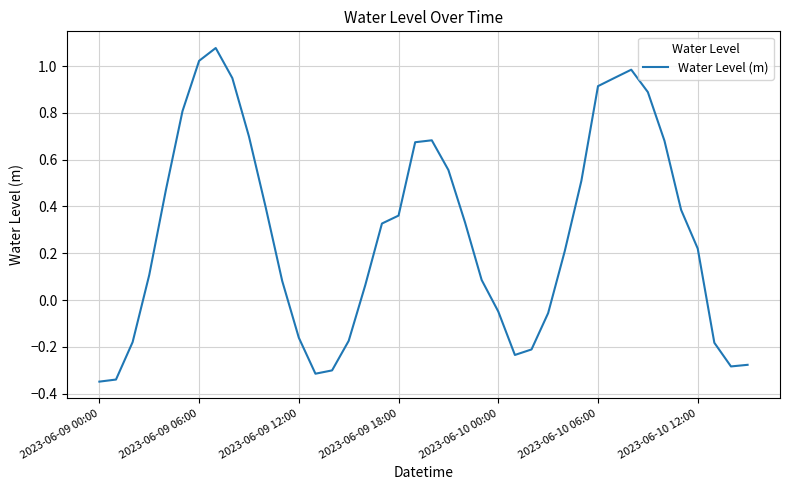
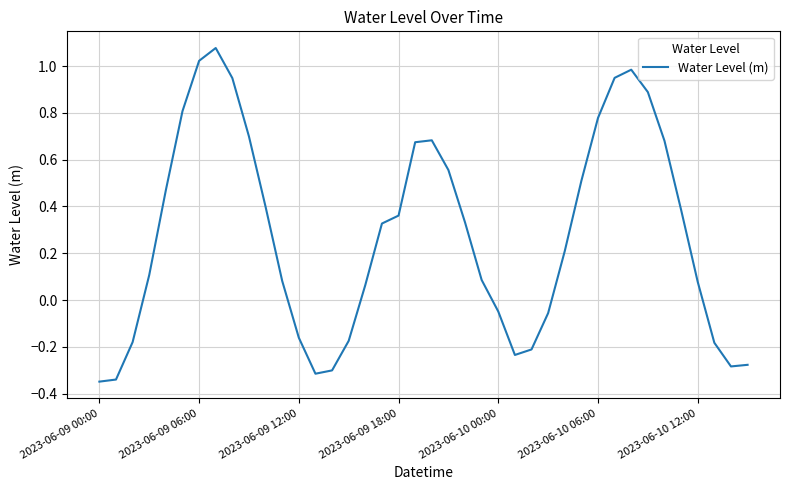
  {
    "2023-06-09 00:00": -0.35,
    "2023-06-09 06:00": 1.02,
    "2023-06-09 12:00": -0.16,
    "2023-06-09 18:00": 0.36,
    "2023-06-10 00:00": -0.05,
-   "2023-06-10 06:00": 0.91,
-   "2023-06-10 12:00": 0.22
+   "2023-06-10 06:00": 0.78,
+   "2023-06-10 12:00": 0.08
  }
